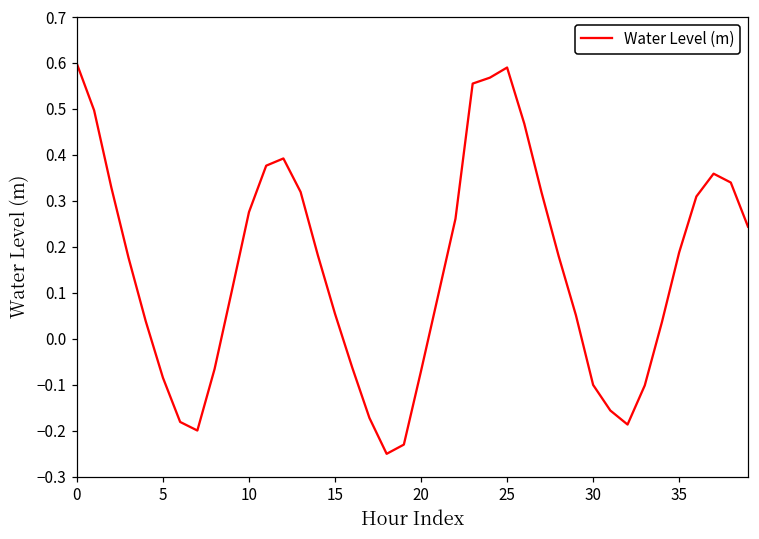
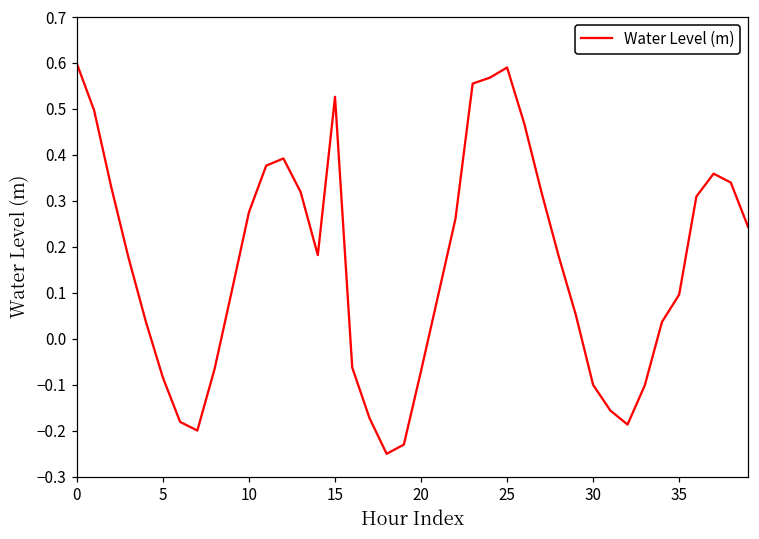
  {
    "0": 0.60,
    "5": -0.08,
    "10": 0.28,
-   "15": 0.05,
+   "15": 0.53,
    "20": -0.07,
    "25": 0.59,
    "30": -0.10,
-   "35": 0.19
+   "35": 0.10
  }
